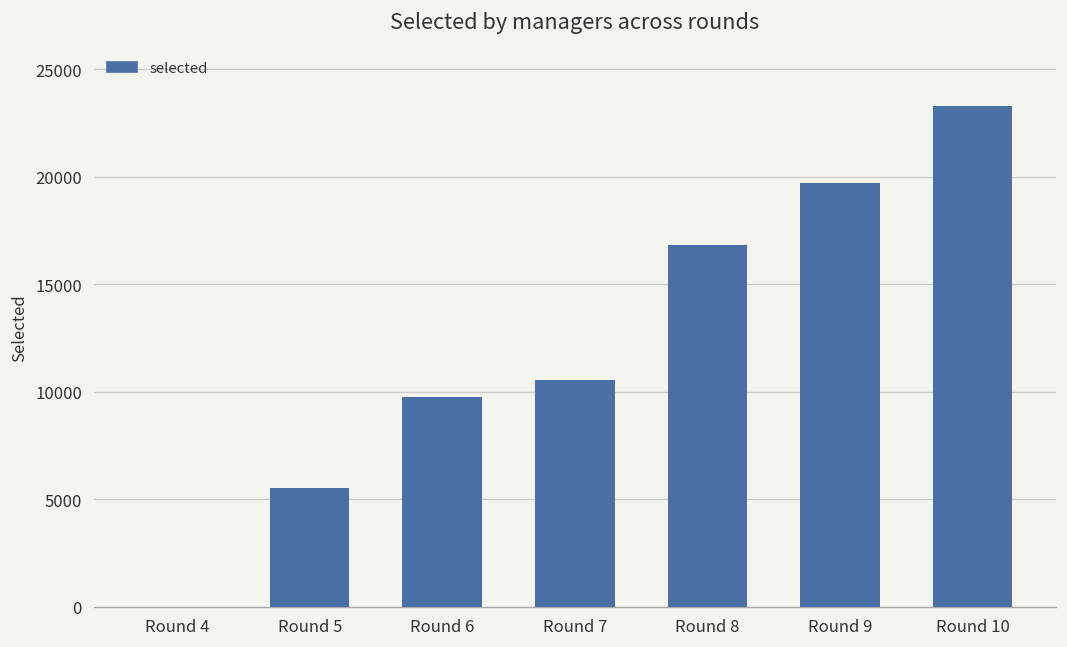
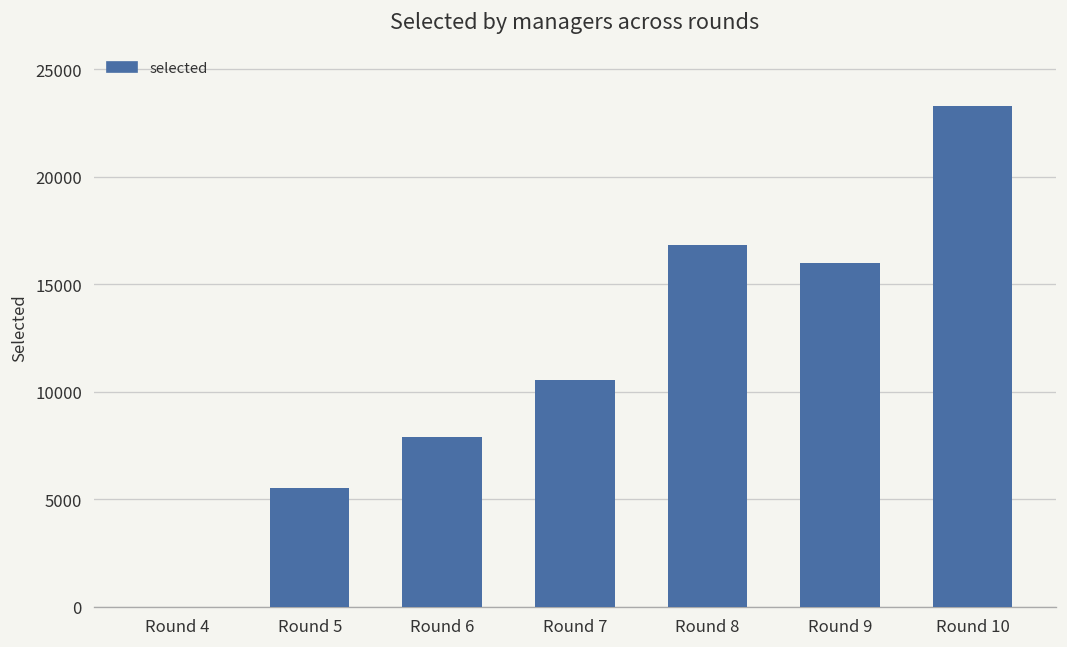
  {
    "Round 4": 0,
    "Round 5": 5500,
-   "Round 6": 9700,
+   "Round 6": 7900,
    "Round 7": 10500,
    "Round 8": 16800,
-   "Round 9": 19700,
+   "Round 9": 16000,
    "Round 10": 23300
  }
